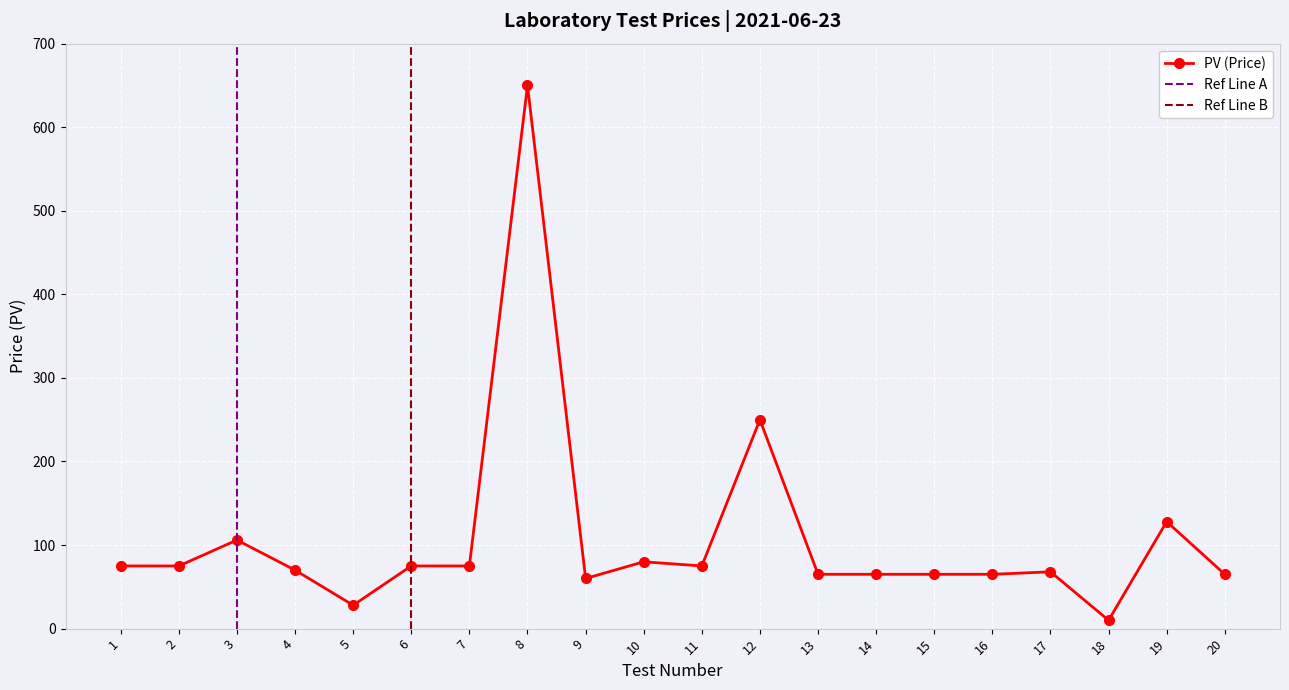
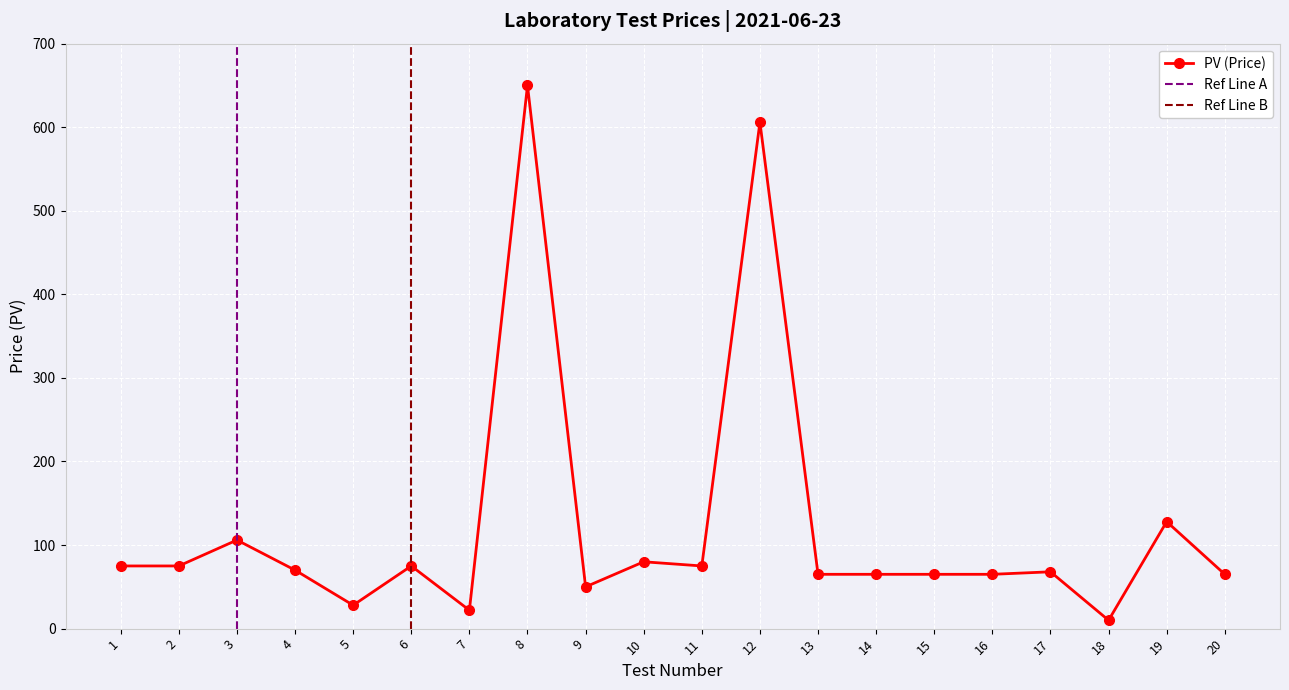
  {
    "1": 80,
    "2": 80,
    "3": 110,
    "4": 70,
    "5": 30,
    "6": 80,
-   "7": 80,
+   "7": 20,
    "8": 650,
-   "9": 60,
+   "9": 50,
    "10": 80,
    "11": 80,
-   "12": 250,
+   "12": 610,
    "13": 70,
    "14": 70,
    "15": 70,
    "16": 70,
    "17": 70,
    "18": 10,
    "19": 130,
    "20": 70
  }
